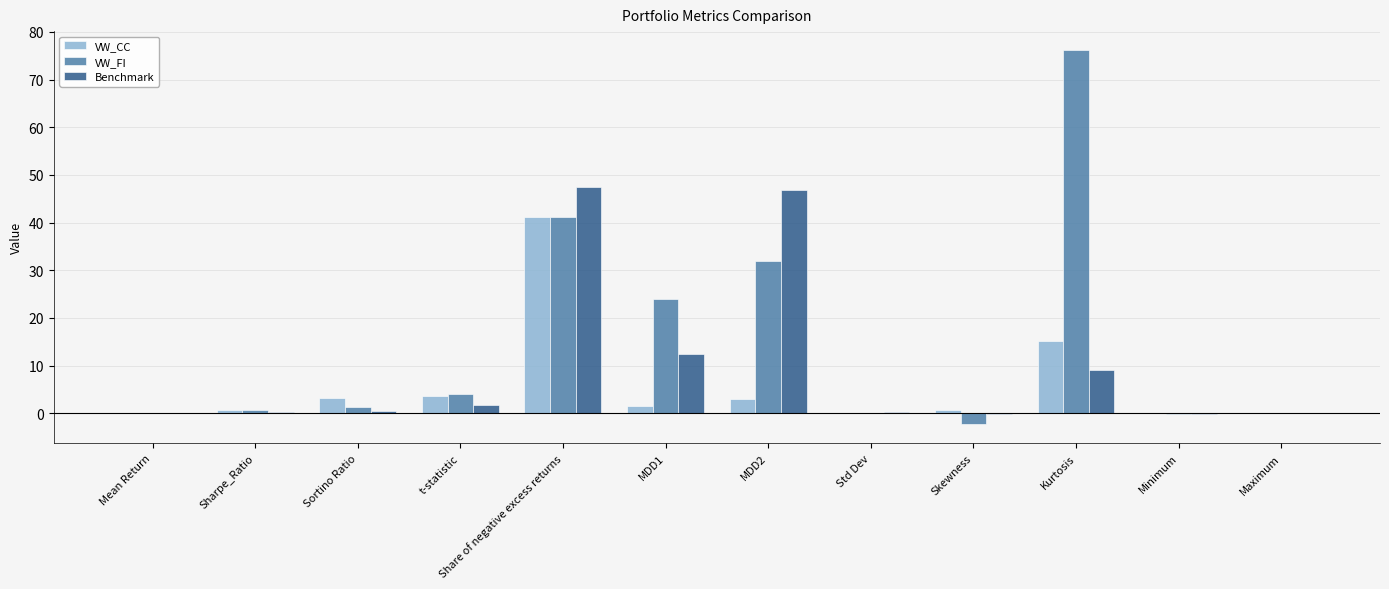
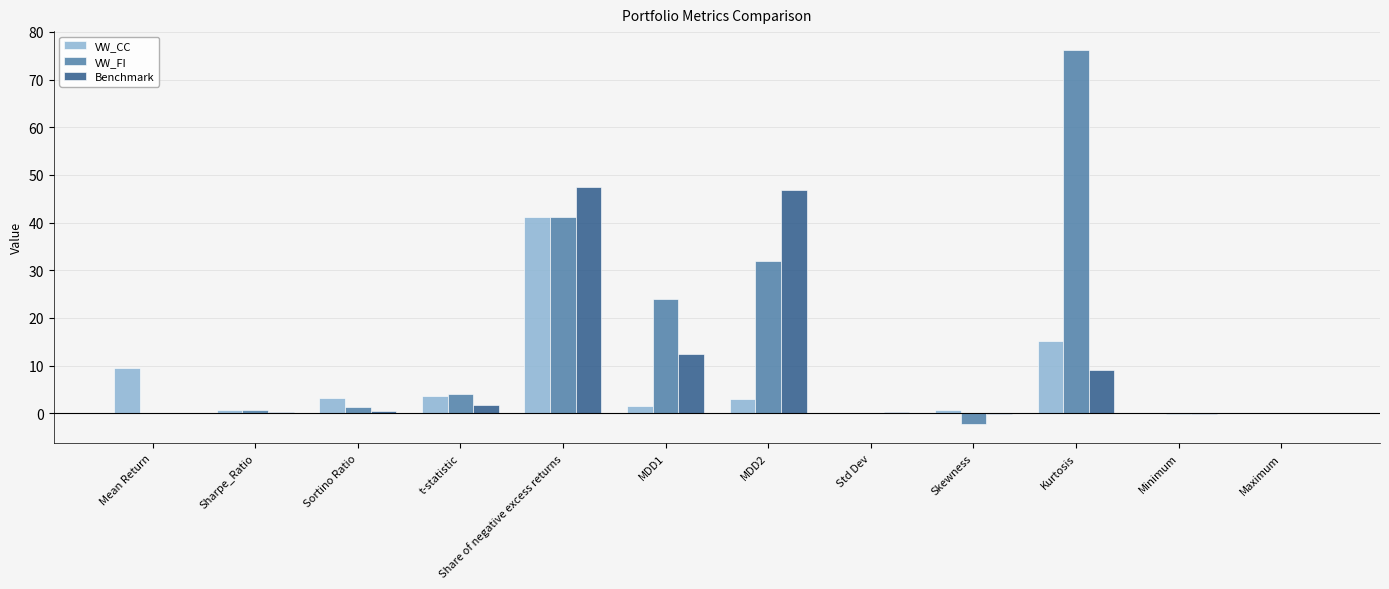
  {
    "VW_CC": {
-     "Mean Return": 0,
+     "Mean Return": 10,
      "Sharpe_Ratio": 1,
      "Sortino Ratio": 3,
      "t-statistic": 4,
      "Share of negative excess returns": 41,
      "MDD1": 1,
      "MDD2": 3,
      "Skewness": 1,
      "Kurtosis": 15
    }
  }
